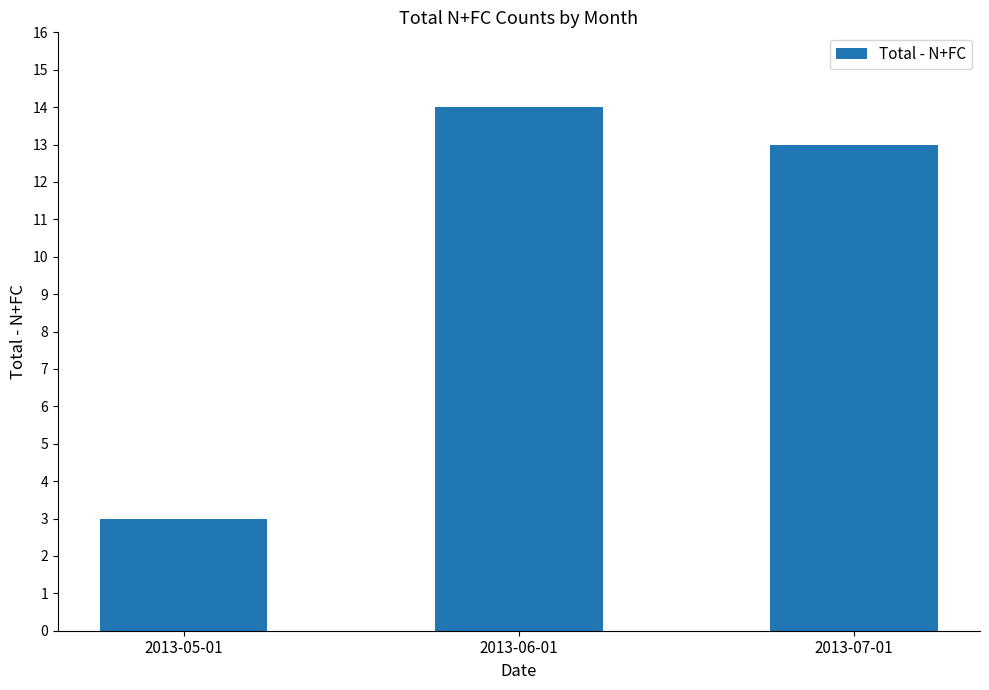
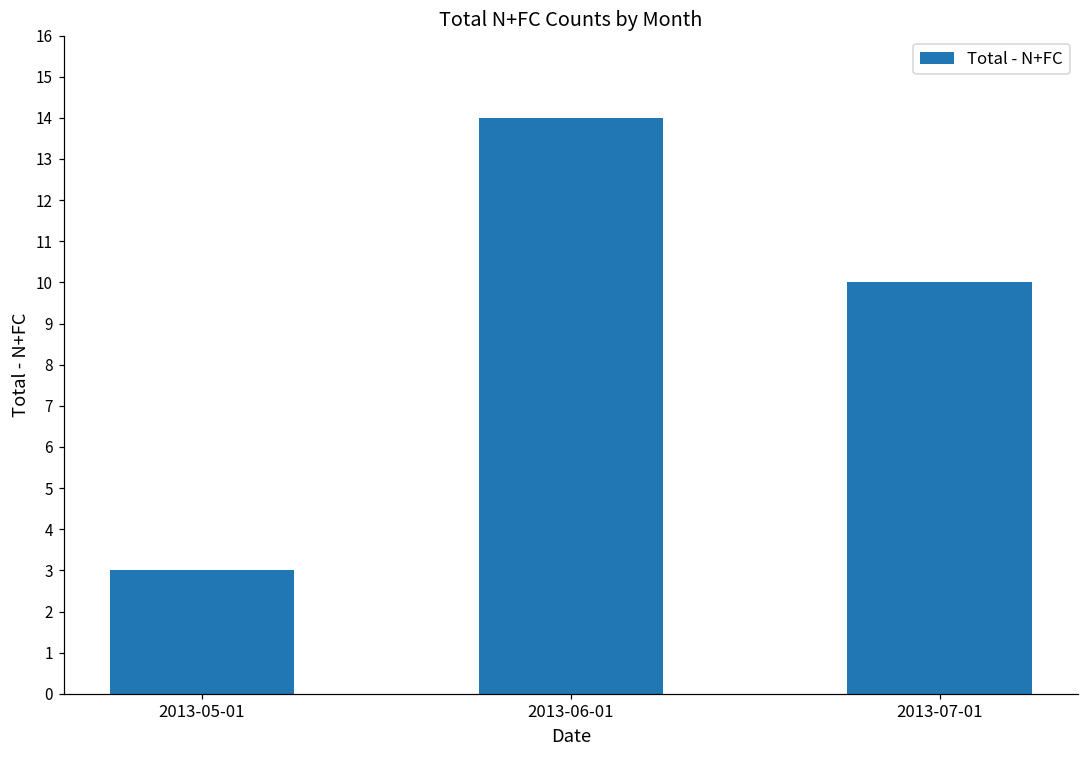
  {
    "2013-05-01": 3,
    "2013-06-01": 14,
-   "2013-07-01": 13
+   "2013-07-01": 10
  }
